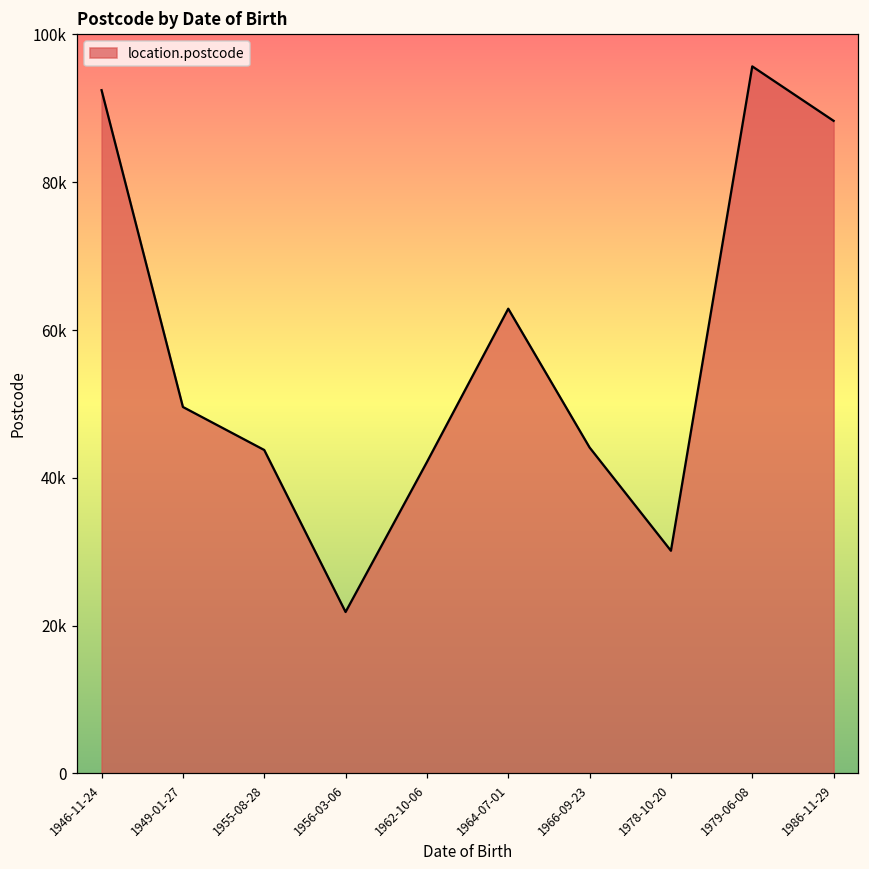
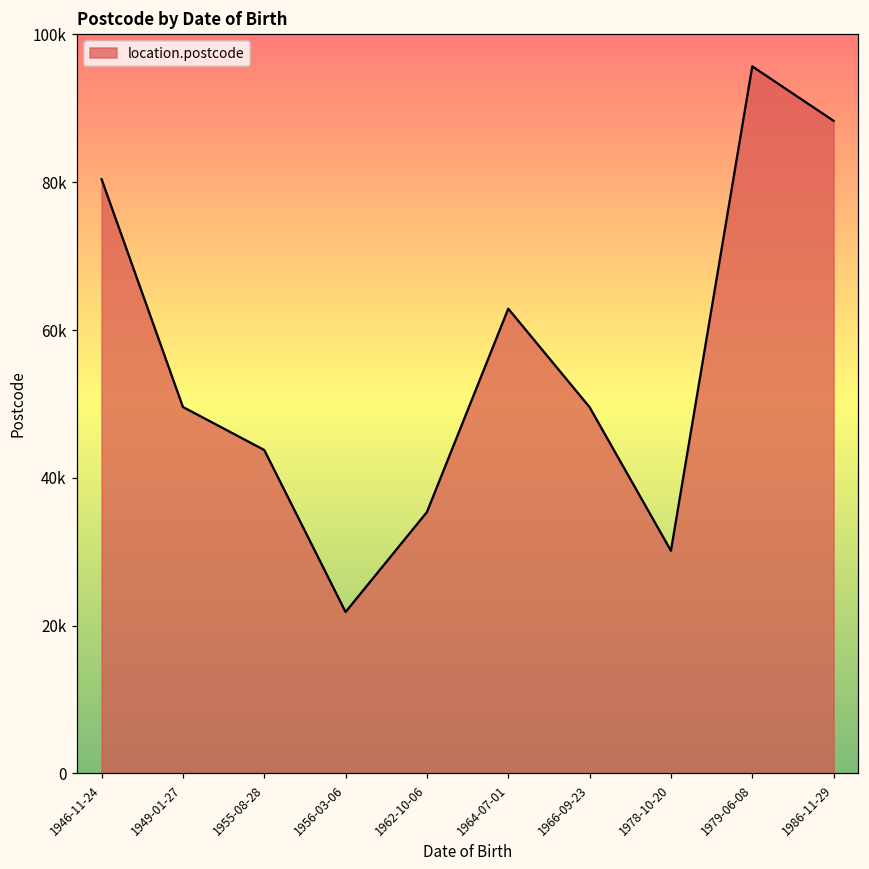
  {
-   "1946-11-24": 92000,
+   "1946-11-24": 80000,
    "1949-01-27": 50000,
    "1955-08-28": 44000,
    "1956-03-06": 22000,
-   "1962-10-06": 42000,
+   "1962-10-06": 35000,
    "1964-07-01": 63000,
-   "1966-09-23": 44000,
+   "1966-09-23": 50000,
    "1978-10-20": 30000,
    "1979-06-08": 96000,
    "1986-11-29": 88000
  }
